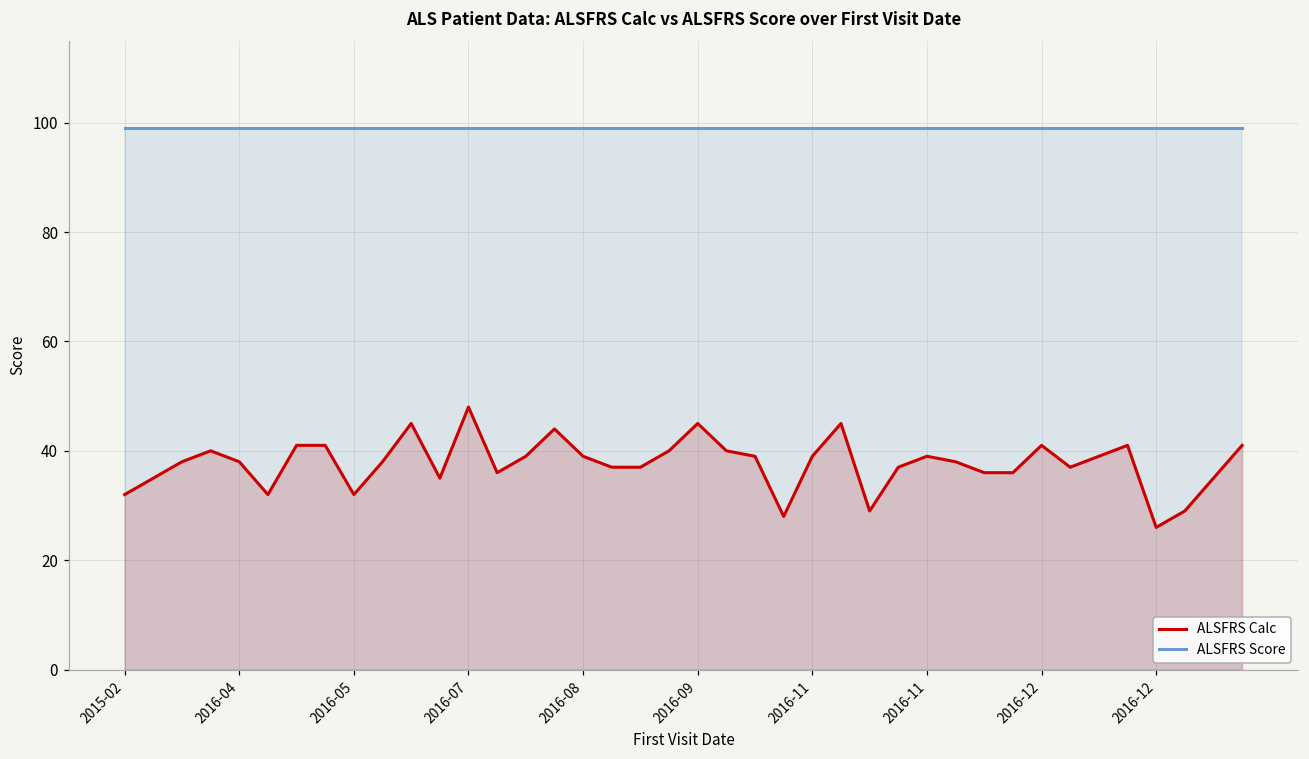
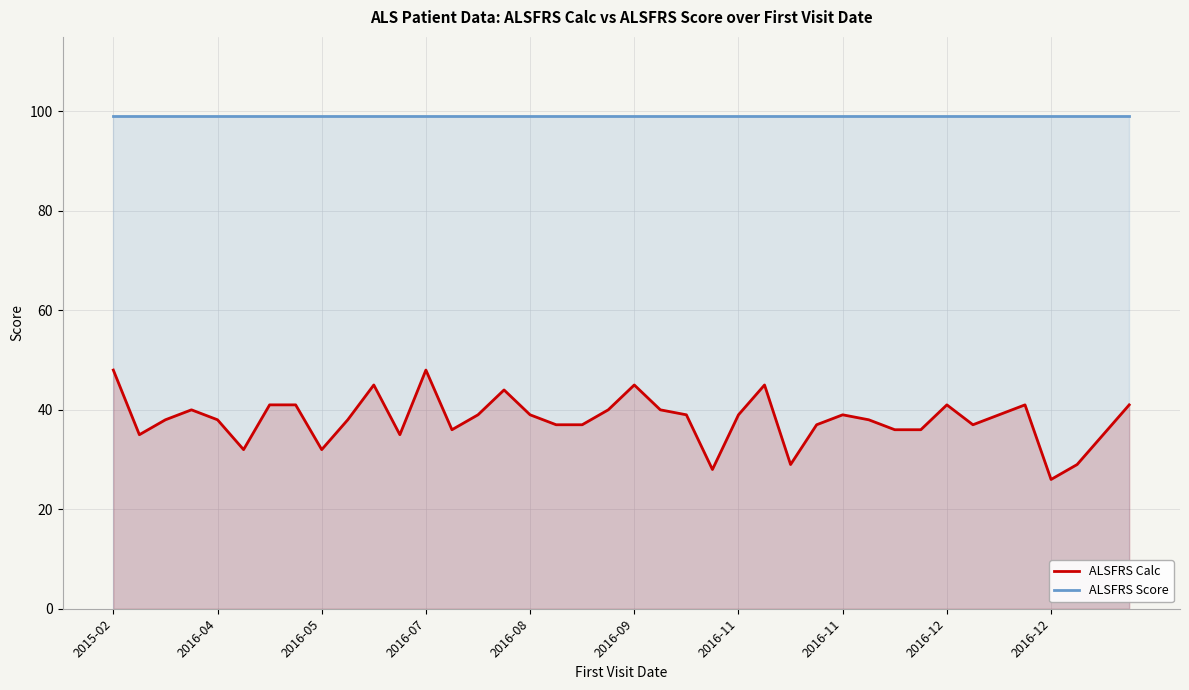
  {
    "ALSFRS Calc": {
-     "2015-02": 32
+     "2015-02": 48
    },
    "ALSFRS Score": {
      "2015-02": 99
    }
  }
